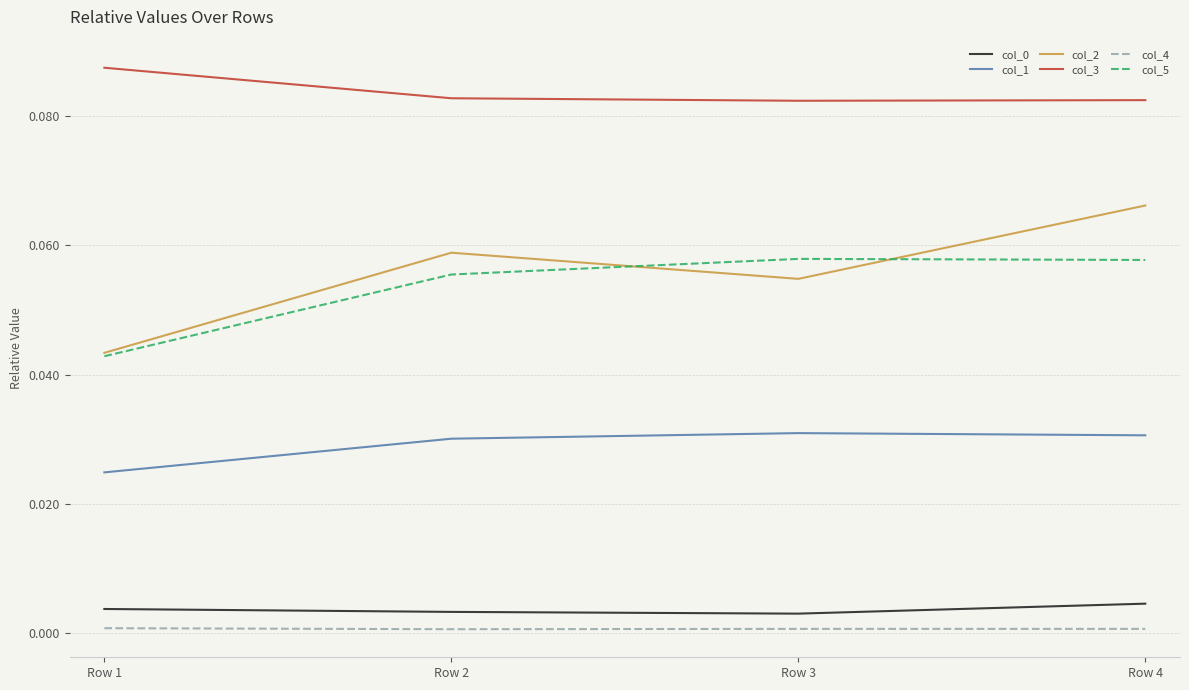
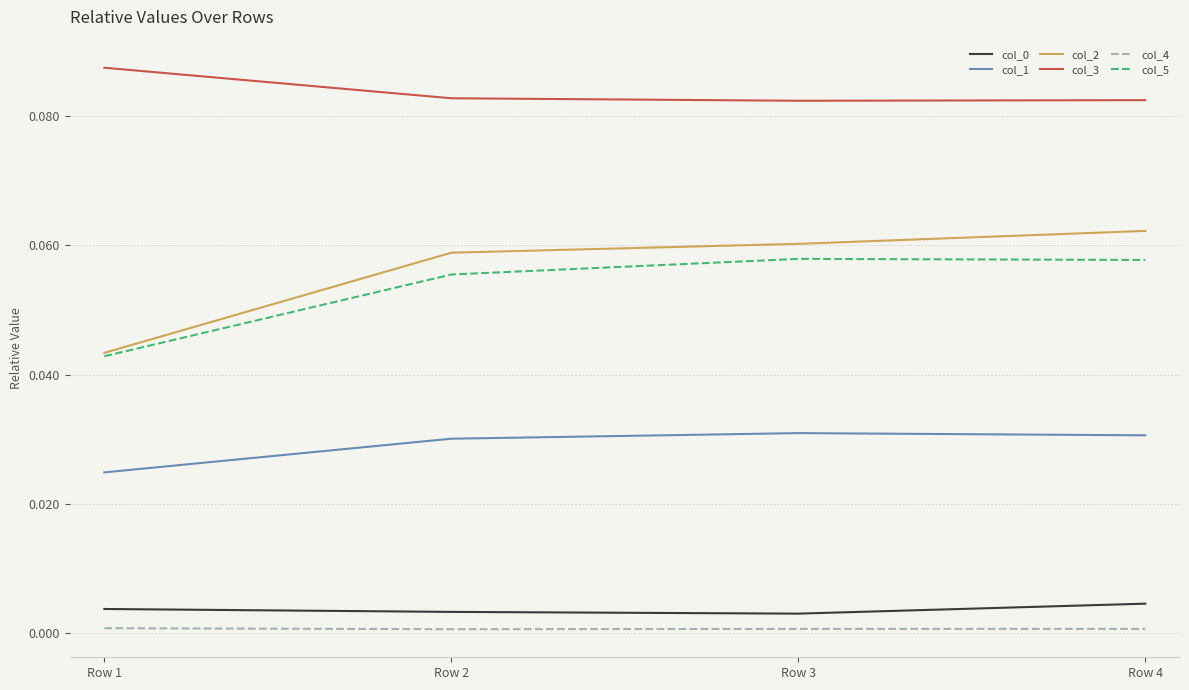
  {
    "col_0": {
      "Row 1": 0.004,
      "Row 2": 0.003,
      "Row 3": 0.003,
      "Row 4": 0.005
    },
    "col_1": {
      "Row 1": 0.025,
      "Row 2": 0.030,
      "Row 3": 0.031,
      "Row 4": 0.031
    },
    "col_2": {
      "Row 1": 0.043,
      "Row 2": 0.059,
-     "Row 3": 0.055,
-     "Row 4": 0.066
+     "Row 3": 0.060,
+     "Row 4": 0.062
    },
    "col_3": {
      "Row 1": 0.087,
      "Row 2": 0.083,
      "Row 3": 0.082,
      "Row 4": 0.082
    },
    "col_4": {
      "Row 1": 0.001,
      "Row 2": 0.001,
      "Row 3": 0.001,
      "Row 4": 0.001
    },
    "col_5": {
      "Row 1": 0.043,
      "Row 2": 0.055,
      "Row 3": 0.058,
      "Row 4": 0.058
    }
  }
